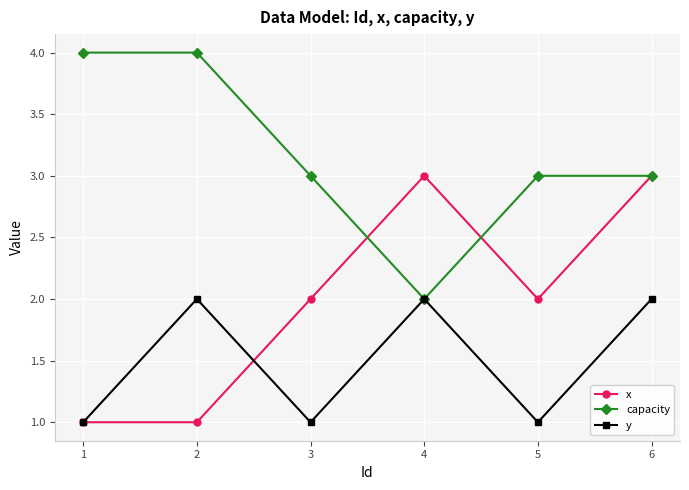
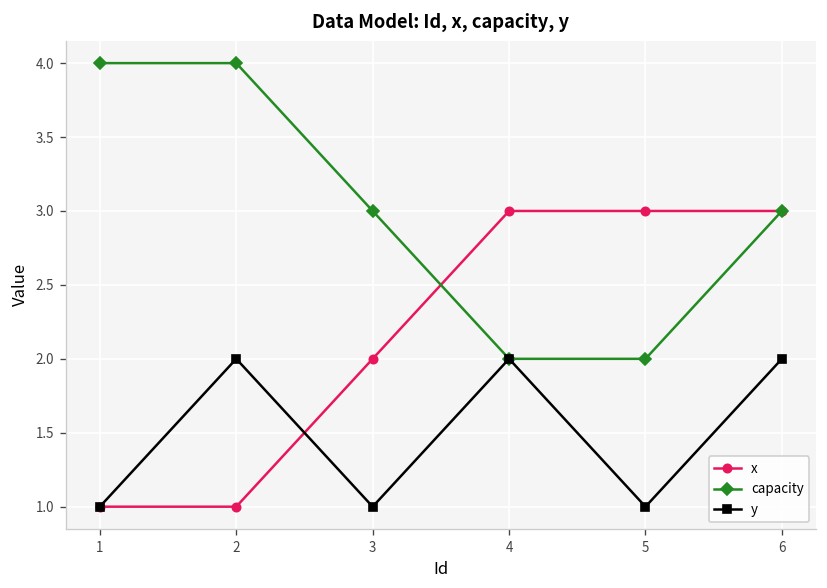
  {
    "x": {
      "2": 1,
      "3": 2,
      "4": 3,
-     "5": 2
+     "5": 3
    },
    "capacity": {
      "1": 4,
      "2": 4,
      "3": 3,
-     "5": 3
+     "5": 2
    },
    "y": {
      "2": 2,
      "3": 1,
      "5": 1,
      "6": 2
    }
  }
